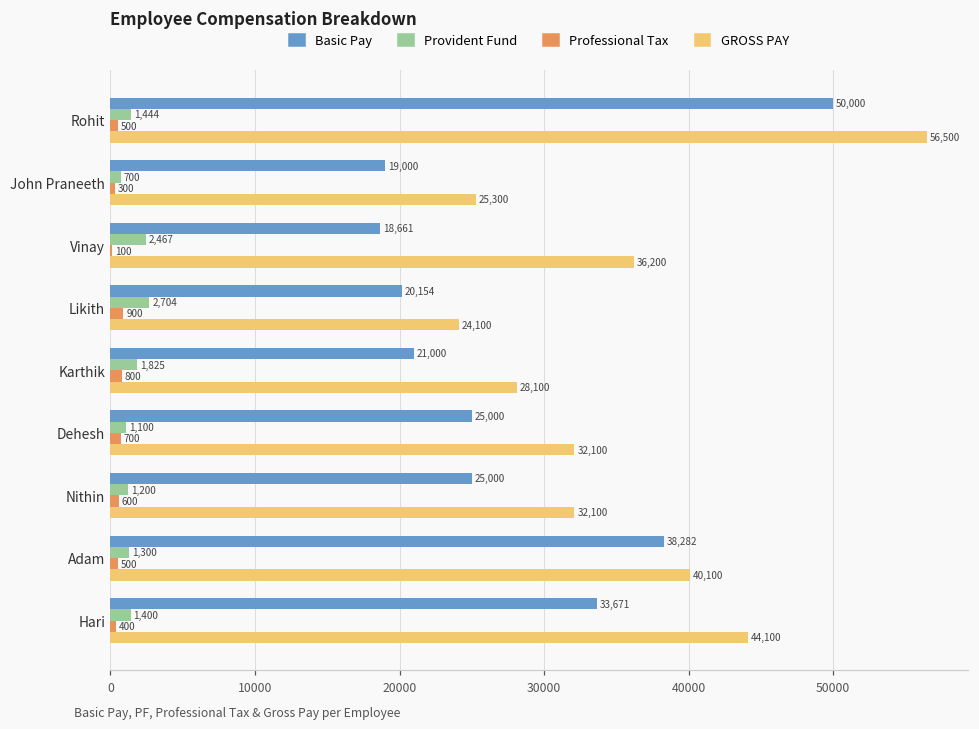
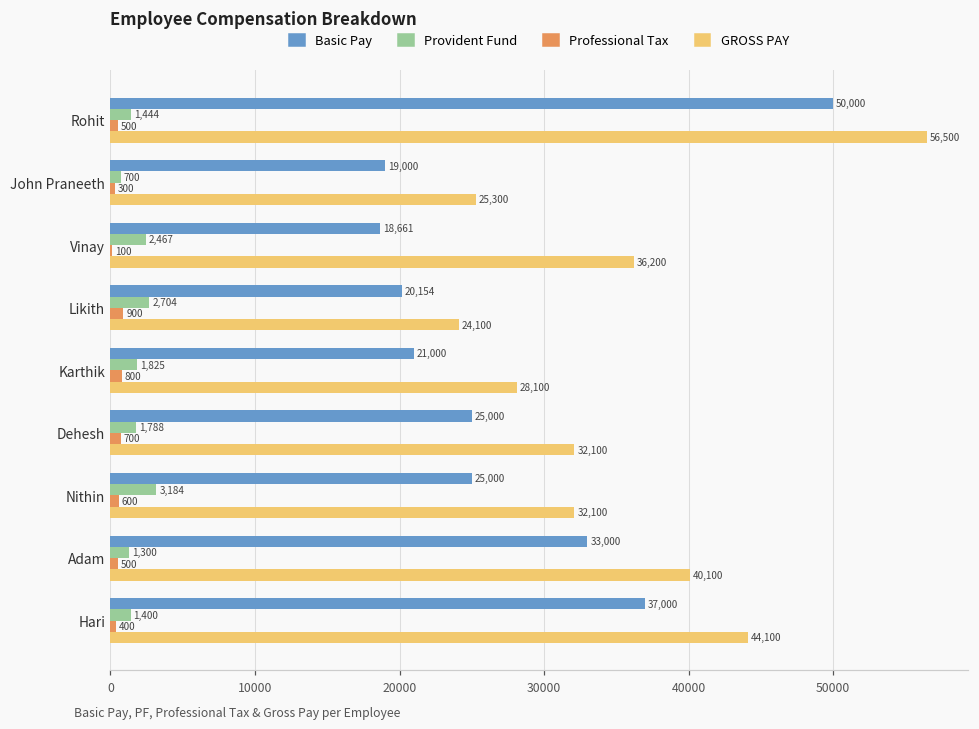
  {
    "Basic Pay": {
      "Rohit": "50,000",
      "John Praneeth": "19,000",
      "Vinay": "18,661",
      "Likith": "20,154",
      "Karthik": "21,000",
      "Dehesh": "25,000",
      "Nithin": "25,000",
-     "Adam": "38,282",
-     "Hari": "33,671"
+     "Adam": "33,000",
+     "Hari": "37,000"
    },
    "Provident Fund": {
      "Rohit": "1,444",
      "John Praneeth": "700",
      "Vinay": "2,467",
      "Likith": "2,704",
      "Karthik": "1,825",
-     "Dehesh": "1,100",
-     "Nithin": "1,200",
+     "Dehesh": "1,788",
+     "Nithin": "3,184",
      "Adam": "1,300",
      "Hari": "1,400"
    }
  }
